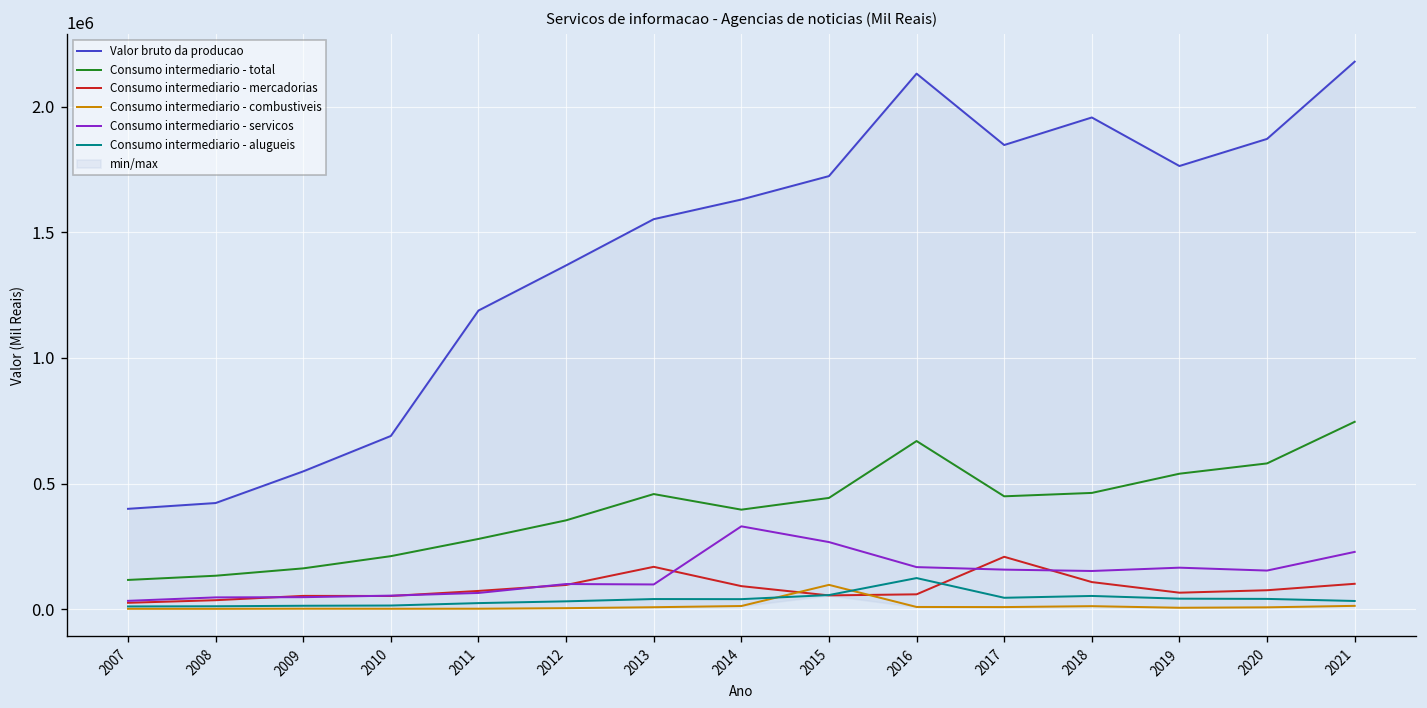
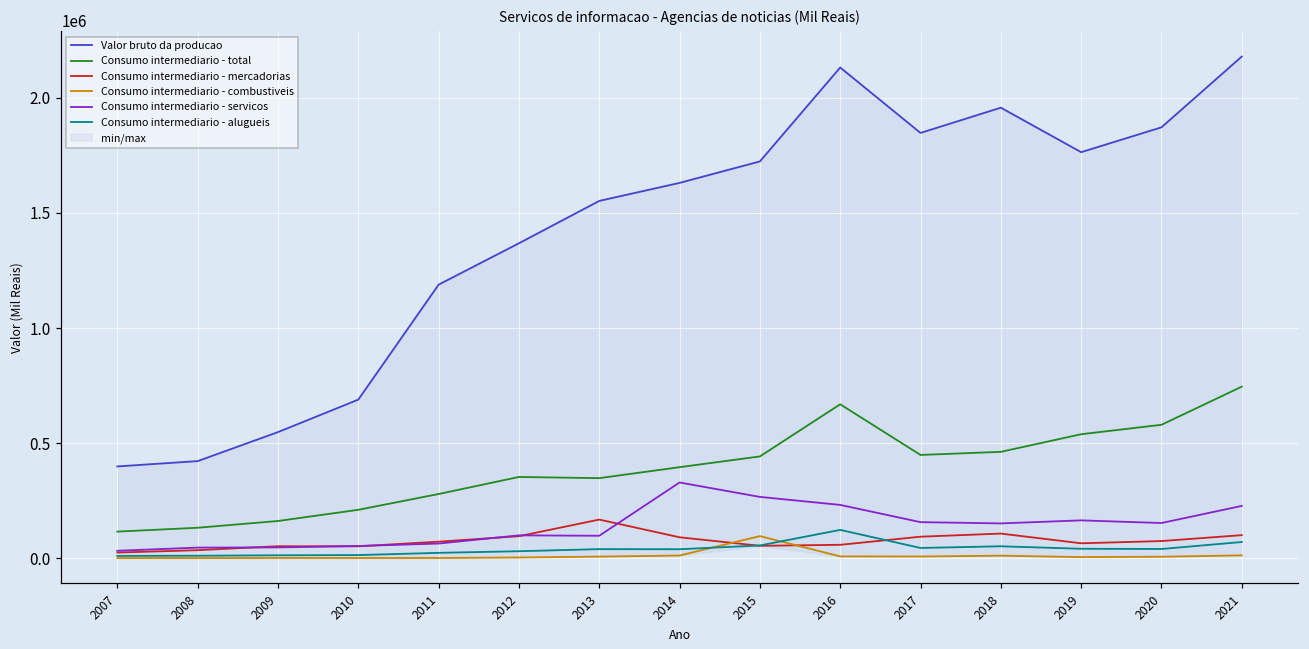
  {
    "min/max": {
      "2007": 400000,
      "2008": 420000,
      "2009": 550000,
      "2010": 690000,
      "2011": 1190000,
      "2012": 1370000,
      "2013": 1550000,
      "2014": 1630000,
      "2015": 1720000,
      "2016": 2130000,
      "2017": 1850000,
      "2018": 1960000,
      "2019": 1760000,
      "2020": 1870000,
      "2021": 2180000
    },
    "Consumo intermediario - total": {
      "2007": 120000,
      "2008": 130000,
      "2009": 160000,
      "2010": 210000,
      "2011": 280000,
      "2012": 350000,
-     "2013": 460000,
+     "2013": 350000,
      "2014": 400000,
      "2015": 440000,
      "2016": 670000,
      "2017": 450000,
      "2018": 460000,
      "2019": 540000,
      "2020": 580000,
      "2021": 750000
    },
    "Consumo intermediario - mercadorias": {
      "2013": 170000,
      "2014": 90000,
      "2016": 60000,
-     "2017": 210000,
+     "2017": 90000,
      "2018": 110000,
      "2019": 70000,
      "2020": 80000,
      "2021": 100000
    },
    "Consumo intermediario - combustiveis": {
      "2010": 0,
      "2011": 0,
      "2012": 0,
      "2013": 10000,
      "2014": 10000,
      "2015": 100000,
      "2016": 10000,
      "2017": 10000,
      "2018": 10000,
      "2019": 10000,
      "2020": 10000,
      "2021": 10000
    },
    "Consumo intermediario - servicos": {
      "2013": 100000,
      "2014": 330000,
      "2015": 270000,
-     "2016": 170000,
+     "2016": 230000,
      "2017": 160000,
      "2018": 150000,
      "2019": 160000,
      "2020": 150000,
      "2021": 230000
    },
    "Consumo intermediario - alugueis": {
      "2010": 10000,
      "2011": 20000,
      "2012": 30000,
      "2013": 40000,
      "2014": 40000,
      "2016": 120000,
      "2017": 50000,
      "2018": 50000,
      "2019": 40000,
      "2020": 40000,
-     "2021": 30000
+     "2021": 70000
    }
  }
